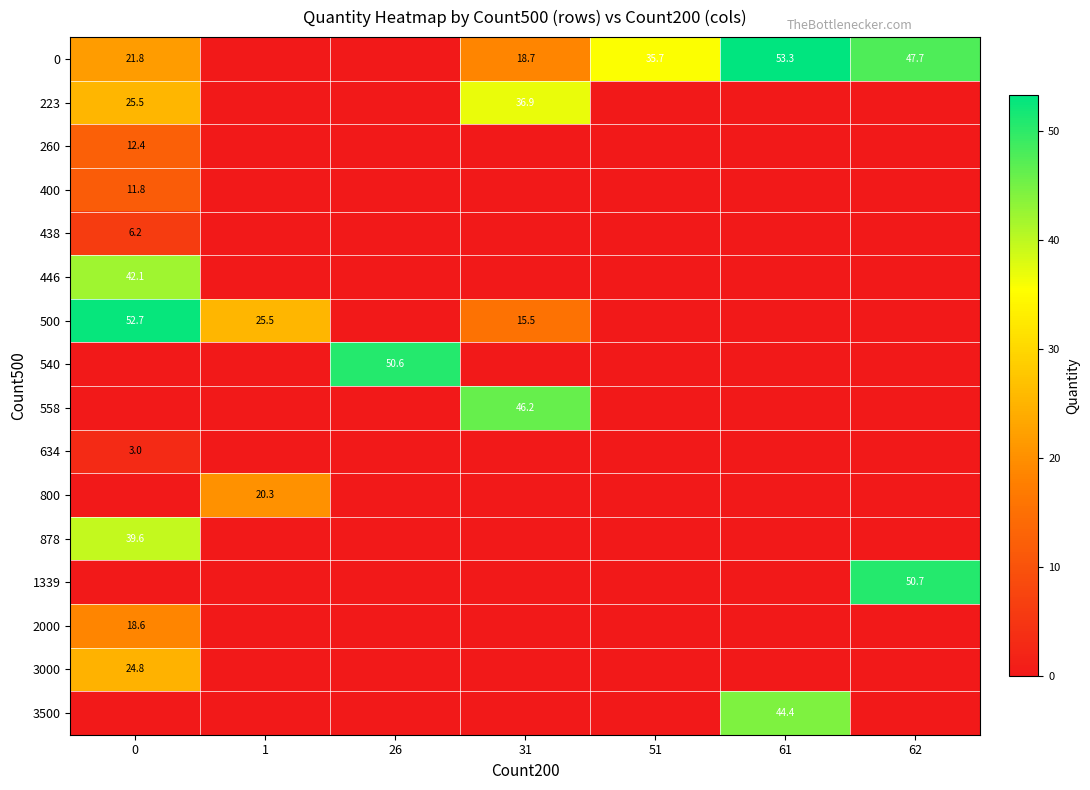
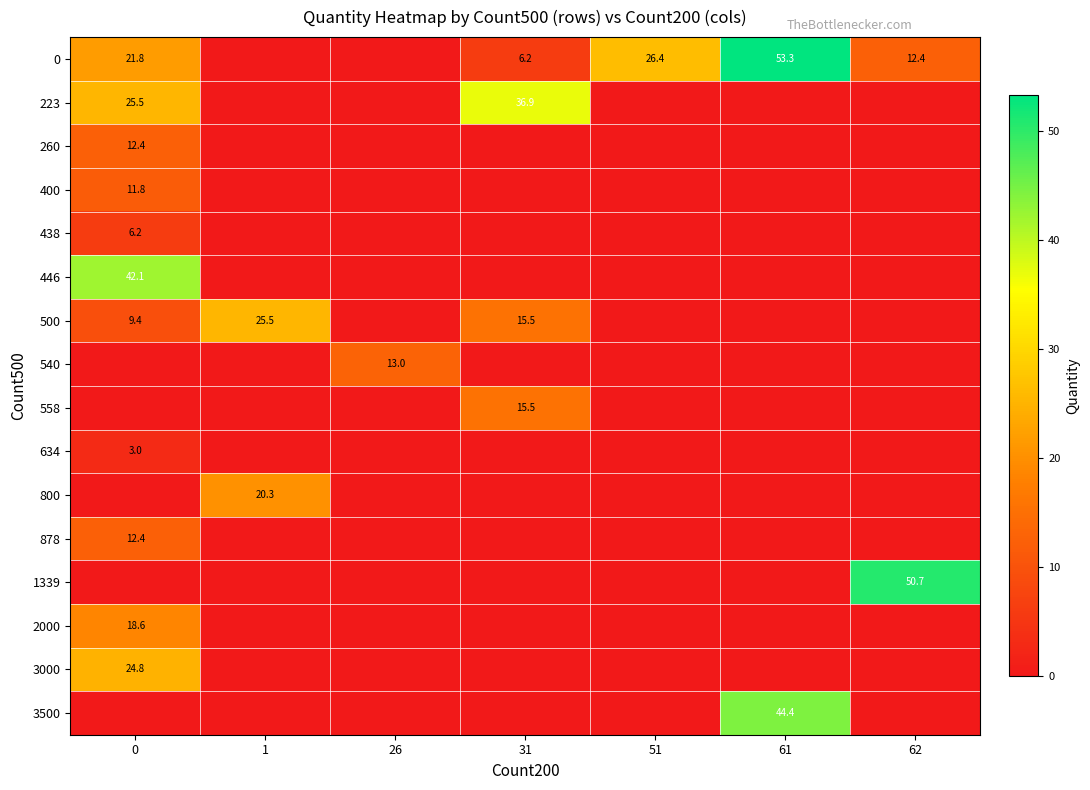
  {
    "0": {
      "0": 21.8,
-     "31": 18.7,
-     "51": 35.7,
+     "31": 6.2,
+     "51": 26.4,
      "61": 53.3,
-     "62": 47.7
+     "62": 12.4
    },
    "223": {
      "0": 25.5,
      "31": 36.9
    },
    "260": {
      "0": 12.4
    },
    "400": {
      "0": 11.8
    },
    "438": {
      "0": 6.2
    },
    "446": {
      "0": 42.1
    },
    "500": {
-     "0": 52.7,
+     "0": 9.4,
      "1": 25.5,
      "31": 15.5
    },
    "540": {
-     "26": 50.6
+     "26": 13.0
    },
    "558": {
-     "31": 46.2
+     "31": 15.5
    },
    "634": {
      "0": 3.0
    },
    "800": {
      "1": 20.3
    },
    "878": {
-     "0": 39.6
+     "0": 12.4
    },
    "1339": {
      "62": 50.7
    },
    "2000": {
      "0": 18.6
    },
    "3000": {
      "0": 24.8
    },
    "3500": {
      "61": 44.4
    }
  }
